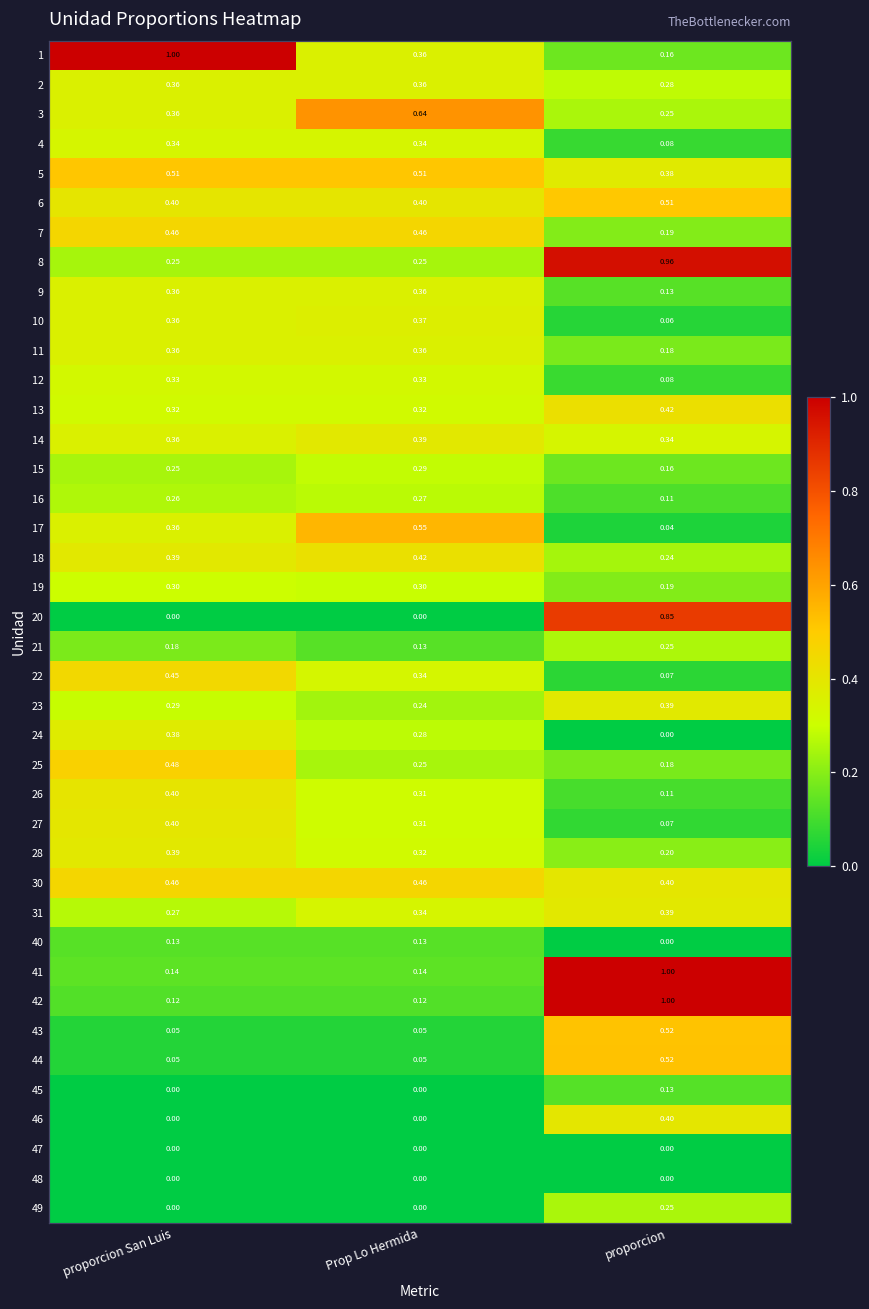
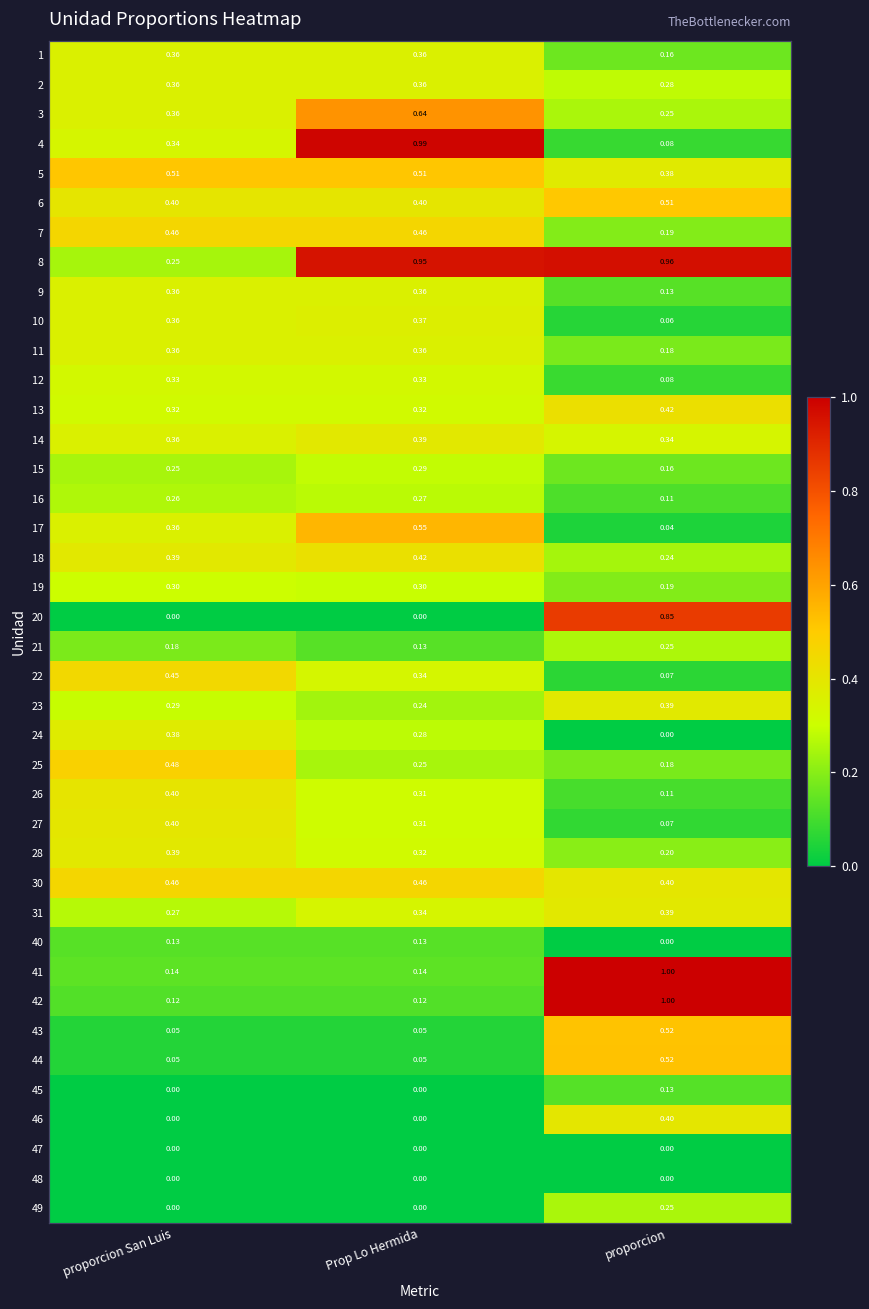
  {
    "1": {
-     "proporcion San Luis": 1.00,
+     "proporcion San Luis": 0.36,
      "Prop Lo Hermida": 0.36,
      "proporcion": 0.16
    },
    "2": {
      "proporcion San Luis": 0.36,
      "Prop Lo Hermida": 0.36,
      "proporcion": 0.28
    },
    "3": {
      "proporcion San Luis": 0.36,
      "Prop Lo Hermida": 0.64,
      "proporcion": 0.25
    },
    "4": {
      "proporcion San Luis": 0.34,
-     "Prop Lo Hermida": 0.34,
+     "Prop Lo Hermida": 0.99,
      "proporcion": 0.08
    },
    "5": {
      "proporcion San Luis": 0.51,
      "Prop Lo Hermida": 0.51,
      "proporcion": 0.38
    },
    "6": {
      "proporcion San Luis": 0.40,
      "Prop Lo Hermida": 0.40,
      "proporcion": 0.51
    },
    "7": {
      "proporcion San Luis": 0.46,
      "Prop Lo Hermida": 0.46,
      "proporcion": 0.19
    },
    "8": {
      "proporcion San Luis": 0.25,
-     "Prop Lo Hermida": 0.25,
+     "Prop Lo Hermida": 0.95,
      "proporcion": 0.96
    },
    "9": {
      "proporcion San Luis": 0.36,
      "Prop Lo Hermida": 0.36,
      "proporcion": 0.13
    },
    "10": {
      "proporcion San Luis": 0.36,
      "Prop Lo Hermida": 0.37,
      "proporcion": 0.06
    },
    "11": {
      "proporcion San Luis": 0.36,
      "Prop Lo Hermida": 0.36,
      "proporcion": 0.18
    },
    "12": {
      "proporcion San Luis": 0.33,
      "Prop Lo Hermida": 0.33,
      "proporcion": 0.08
    },
    "13": {
      "proporcion San Luis": 0.32,
      "Prop Lo Hermida": 0.32,
      "proporcion": 0.42
    },
    "14": {
      "proporcion San Luis": 0.36,
      "Prop Lo Hermida": 0.39,
      "proporcion": 0.34
    },
    "15": {
      "proporcion San Luis": 0.25,
      "Prop Lo Hermida": 0.29,
      "proporcion": 0.16
    },
    "16": {
      "proporcion San Luis": 0.26,
      "Prop Lo Hermida": 0.27,
      "proporcion": 0.11
    },
    "17": {
      "proporcion San Luis": 0.36,
      "Prop Lo Hermida": 0.55,
      "proporcion": 0.04
    },
    "18": {
      "proporcion San Luis": 0.39,
      "Prop Lo Hermida": 0.42,
      "proporcion": 0.24
    },
    "19": {
      "proporcion San Luis": 0.30,
      "Prop Lo Hermida": 0.30,
      "proporcion": 0.19
    },
    "20": {
      "proporcion San Luis": 0.00,
      "Prop Lo Hermida": 0.00,
      "proporcion": 0.85
    },
    "21": {
      "proporcion San Luis": 0.18,
      "Prop Lo Hermida": 0.13,
      "proporcion": 0.25
    },
    "22": {
      "proporcion San Luis": 0.45,
      "Prop Lo Hermida": 0.34,
      "proporcion": 0.07
    },
    "23": {
      "proporcion San Luis": 0.29,
      "Prop Lo Hermida": 0.24,
      "proporcion": 0.39
    },
    "24": {
      "proporcion San Luis": 0.38,
      "Prop Lo Hermida": 0.28,
      "proporcion": 0.00
    },
    "25": {
      "proporcion San Luis": 0.48,
      "Prop Lo Hermida": 0.25,
      "proporcion": 0.18
    },
    "26": {
      "proporcion San Luis": 0.40,
      "Prop Lo Hermida": 0.31,
      "proporcion": 0.11
    },
    "27": {
      "proporcion San Luis": 0.40,
      "Prop Lo Hermida": 0.31,
      "proporcion": 0.07
    },
    "28": {
      "proporcion San Luis": 0.39,
      "Prop Lo Hermida": 0.32,
      "proporcion": 0.20
    },
    "30": {
      "proporcion San Luis": 0.46,
      "Prop Lo Hermida": 0.46,
      "proporcion": 0.40
    },
    "31": {
      "proporcion San Luis": 0.27,
      "Prop Lo Hermida": 0.34,
      "proporcion": 0.39
    },
    "40": {
      "proporcion San Luis": 0.13,
      "Prop Lo Hermida": 0.13,
      "proporcion": 0.00
    },
    "41": {
      "proporcion San Luis": 0.14,
      "Prop Lo Hermida": 0.14,
      "proporcion": 1.00
    },
    "42": {
      "proporcion San Luis": 0.12,
      "Prop Lo Hermida": 0.12,
      "proporcion": 1.00
    },
    "43": {
      "proporcion San Luis": 0.05,
      "Prop Lo Hermida": 0.05,
      "proporcion": 0.52
    },
    "44": {
      "proporcion San Luis": 0.05,
      "Prop Lo Hermida": 0.05,
      "proporcion": 0.52
    },
    "45": {
      "proporcion San Luis": 0.00,
      "Prop Lo Hermida": 0.00,
      "proporcion": 0.13
    },
    "46": {
      "proporcion San Luis": 0.00,
      "Prop Lo Hermida": 0.00,
      "proporcion": 0.40
    },
    "47": {
      "proporcion San Luis": 0.00,
      "Prop Lo Hermida": 0.00,
      "proporcion": 0.00
    },
    "48": {
      "proporcion San Luis": 0.00,
      "Prop Lo Hermida": 0.00,
      "proporcion": 0.00
    },
    "49": {
      "proporcion San Luis": 0.00,
      "Prop Lo Hermida": 0.00,
      "proporcion": 0.25
    }
  }
